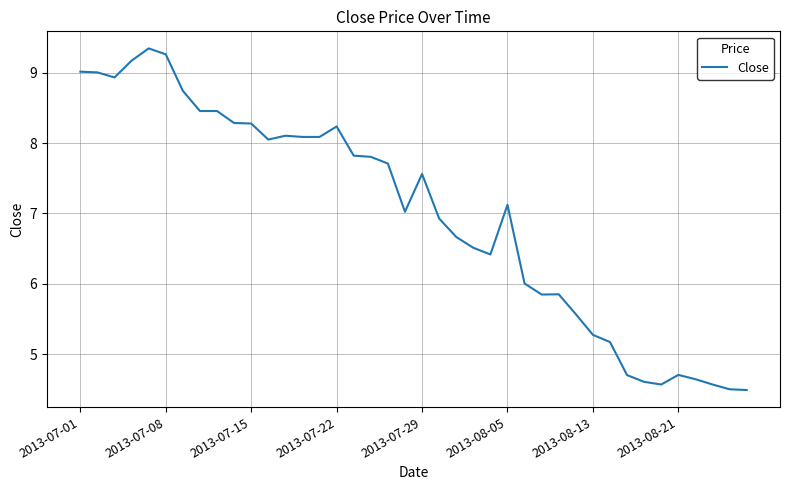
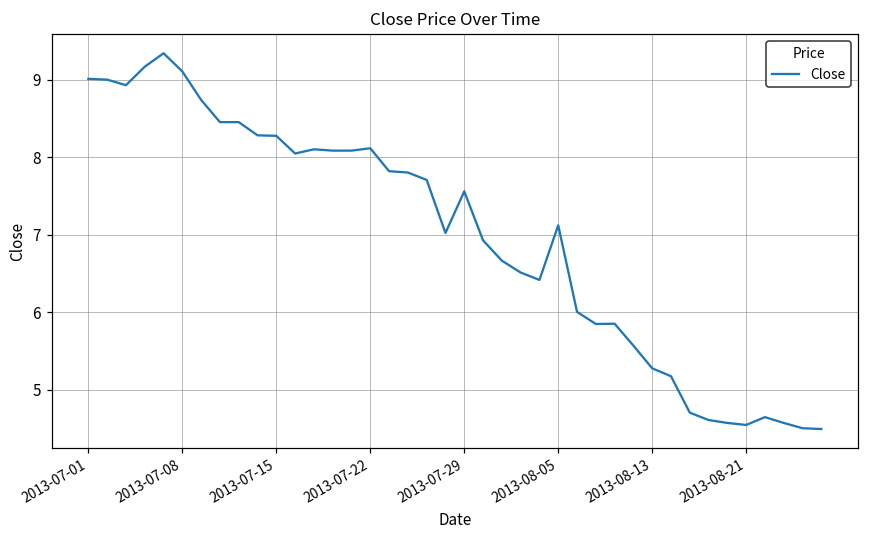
  {
    "2013-07-01": 9.0,
-   "2013-07-08": 9.3,
+   "2013-07-08": 9.1,
    "2013-07-15": 8.3,
-   "2013-07-22": 8.2,
+   "2013-07-22": 8.1,
    "2013-07-29": 7.6,
    "2013-08-05": 7.1,
    "2013-08-13": 5.3,
-   "2013-08-21": 4.7
+   "2013-08-21": 4.5
  }
